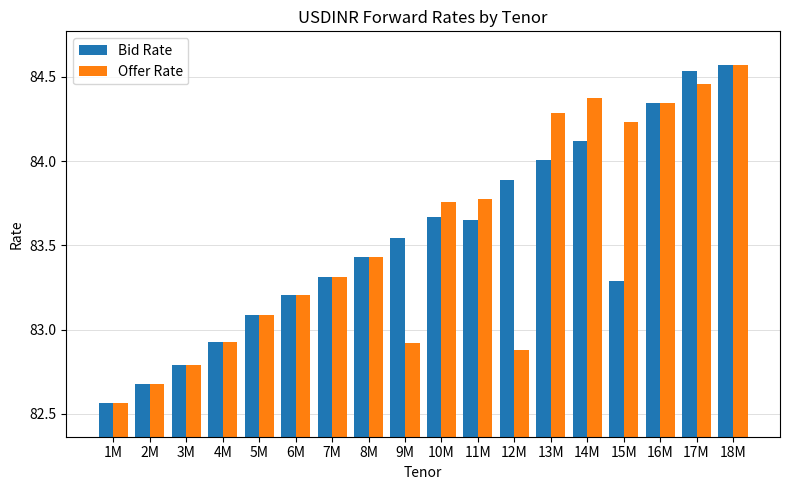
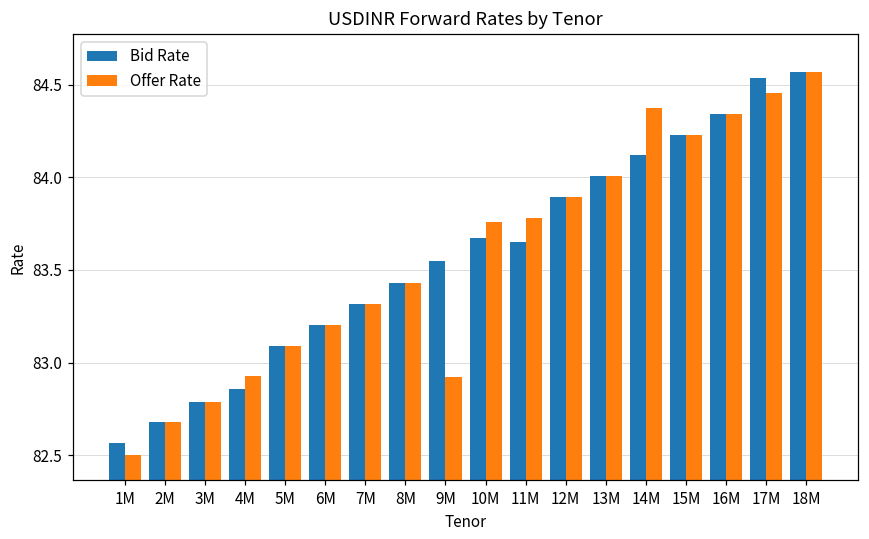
  {
    "Bid Rate": {
      "1M": 82.56,
      "2M": 82.68,
      "3M": 82.79,
-     "4M": 82.93,
+     "4M": 82.86,
      "5M": 83.09,
      "6M": 83.20,
      "7M": 83.32,
      "8M": 83.43,
      "9M": 83.55,
      "10M": 83.67,
      "11M": 83.65,
      "12M": 83.89,
      "13M": 84.00,
      "14M": 84.12,
-     "15M": 83.29,
+     "15M": 84.23,
      "16M": 84.34,
      "17M": 84.54,
      "18M": 84.57
    },
    "Offer Rate": {
-     "1M": 82.56,
+     "1M": 82.50,
      "2M": 82.68,
      "3M": 82.79,
      "4M": 82.93,
      "5M": 83.09,
      "6M": 83.20,
      "7M": 83.32,
      "8M": 83.43,
      "9M": 82.92,
      "10M": 83.76,
      "11M": 83.78,
-     "12M": 82.88,
-     "13M": 84.29,
+     "12M": 83.89,
+     "13M": 84.00,
      "14M": 84.38,
      "15M": 84.23,
      "16M": 84.34,
      "17M": 84.46,
      "18M": 84.57
    }
  }
